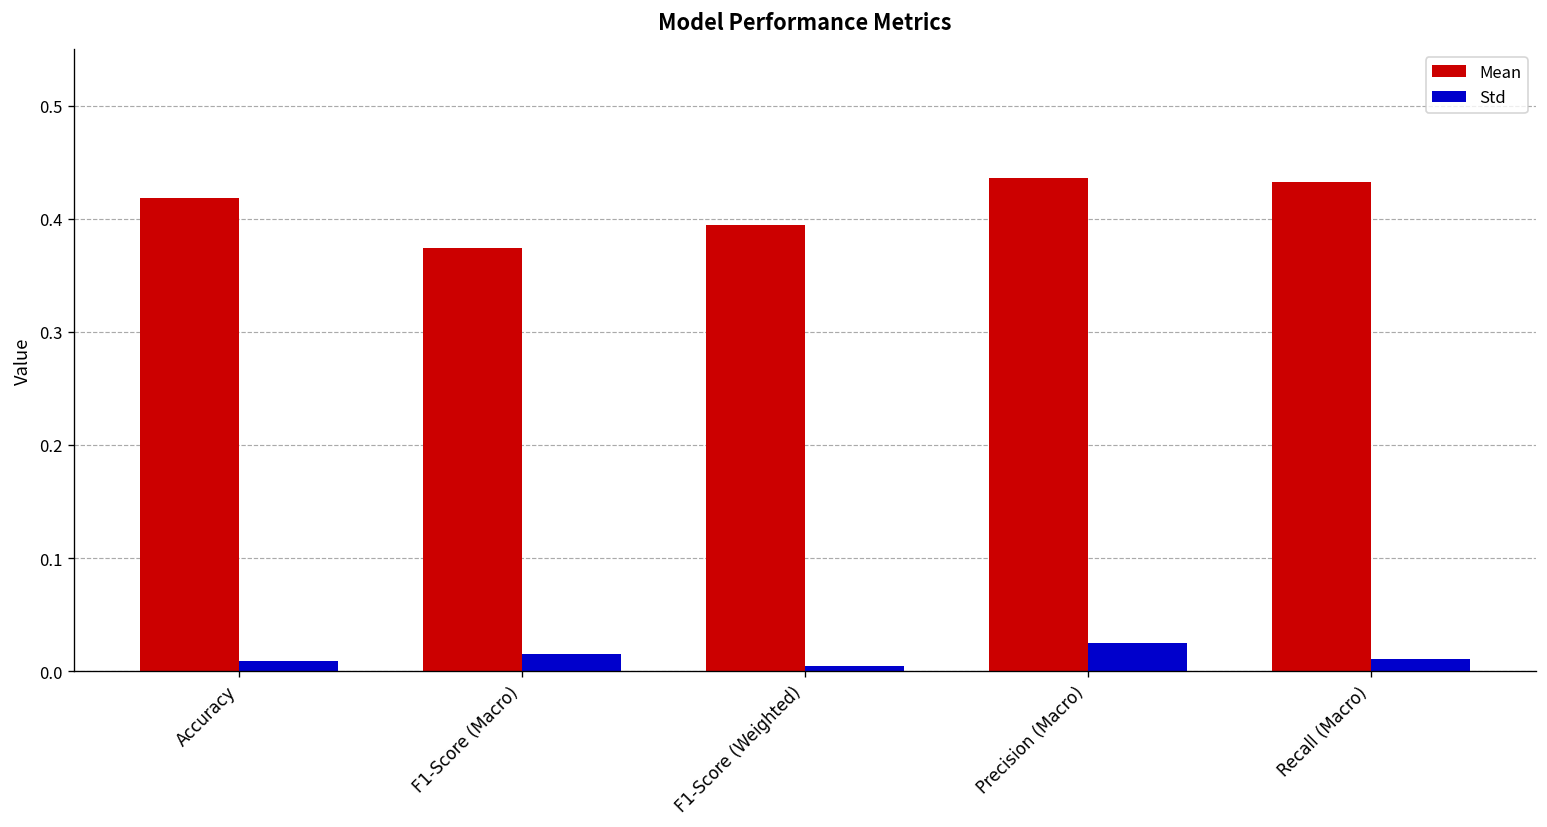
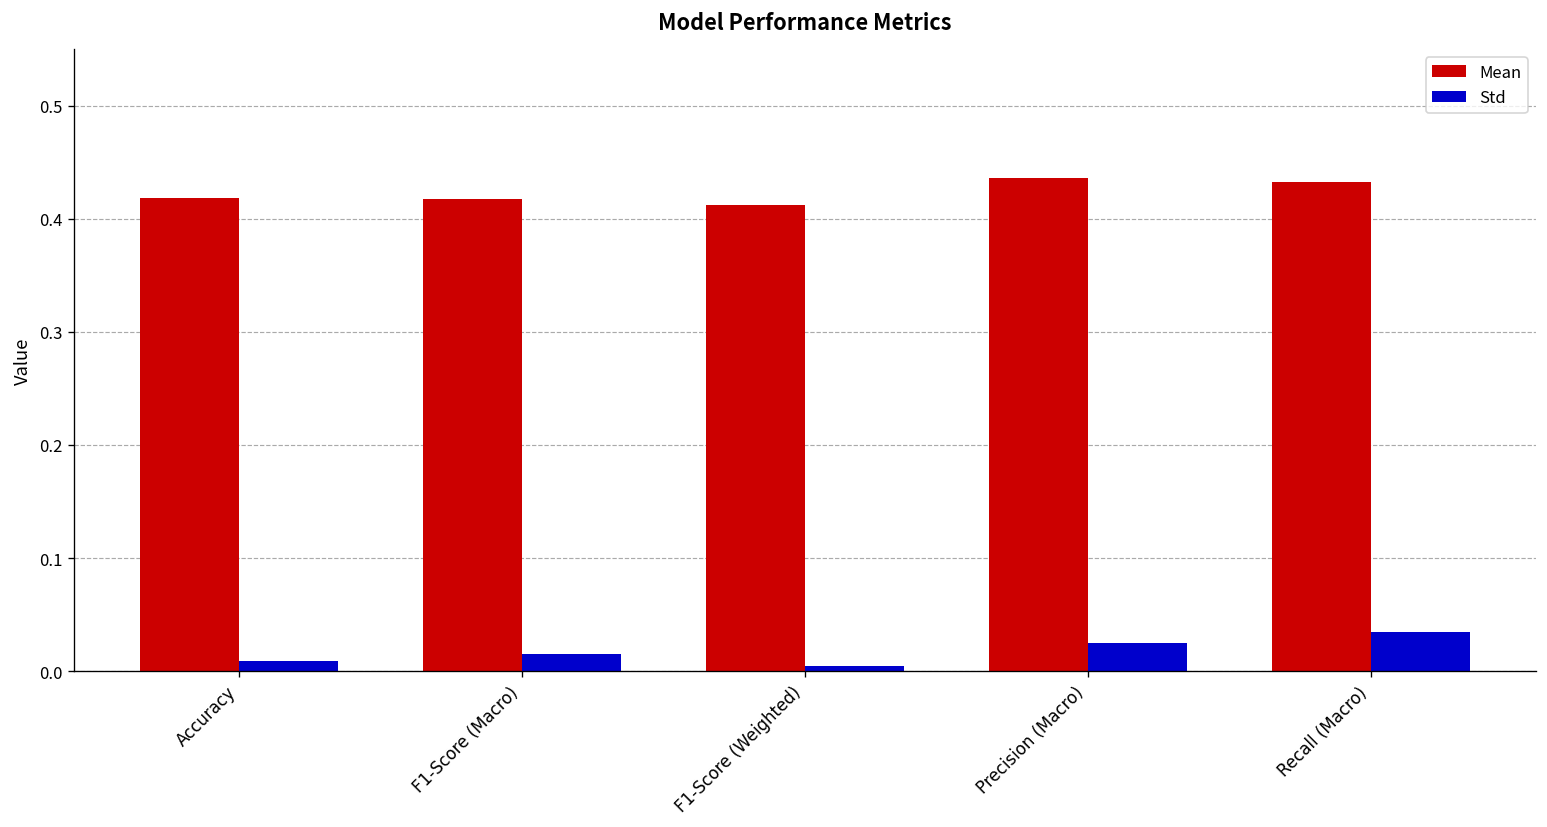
  {
    "Mean": {
      "Accuracy": 0.42,
-     "F1-Score (Macro)": 0.37,
-     "F1-Score (Weighted)": 0.39,
+     "F1-Score (Macro)": 0.42,
+     "F1-Score (Weighted)": 0.41,
      "Precision (Macro)": 0.44,
      "Recall (Macro)": 0.43
    },
    "Std": {
      "Accuracy": 0.01,
      "F1-Score (Macro)": 0.02,
      "F1-Score (Weighted)": 0.00,
      "Precision (Macro)": 0.02,
-     "Recall (Macro)": 0.01
+     "Recall (Macro)": 0.03
    }
  }
